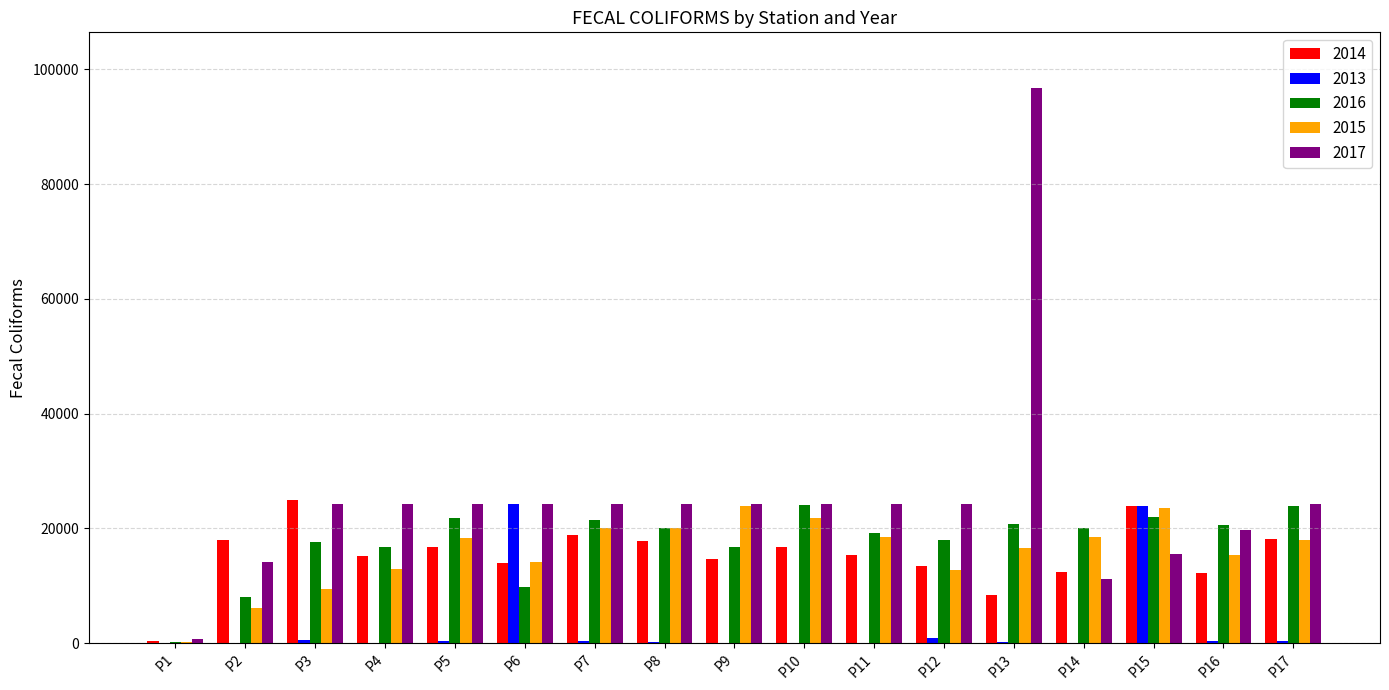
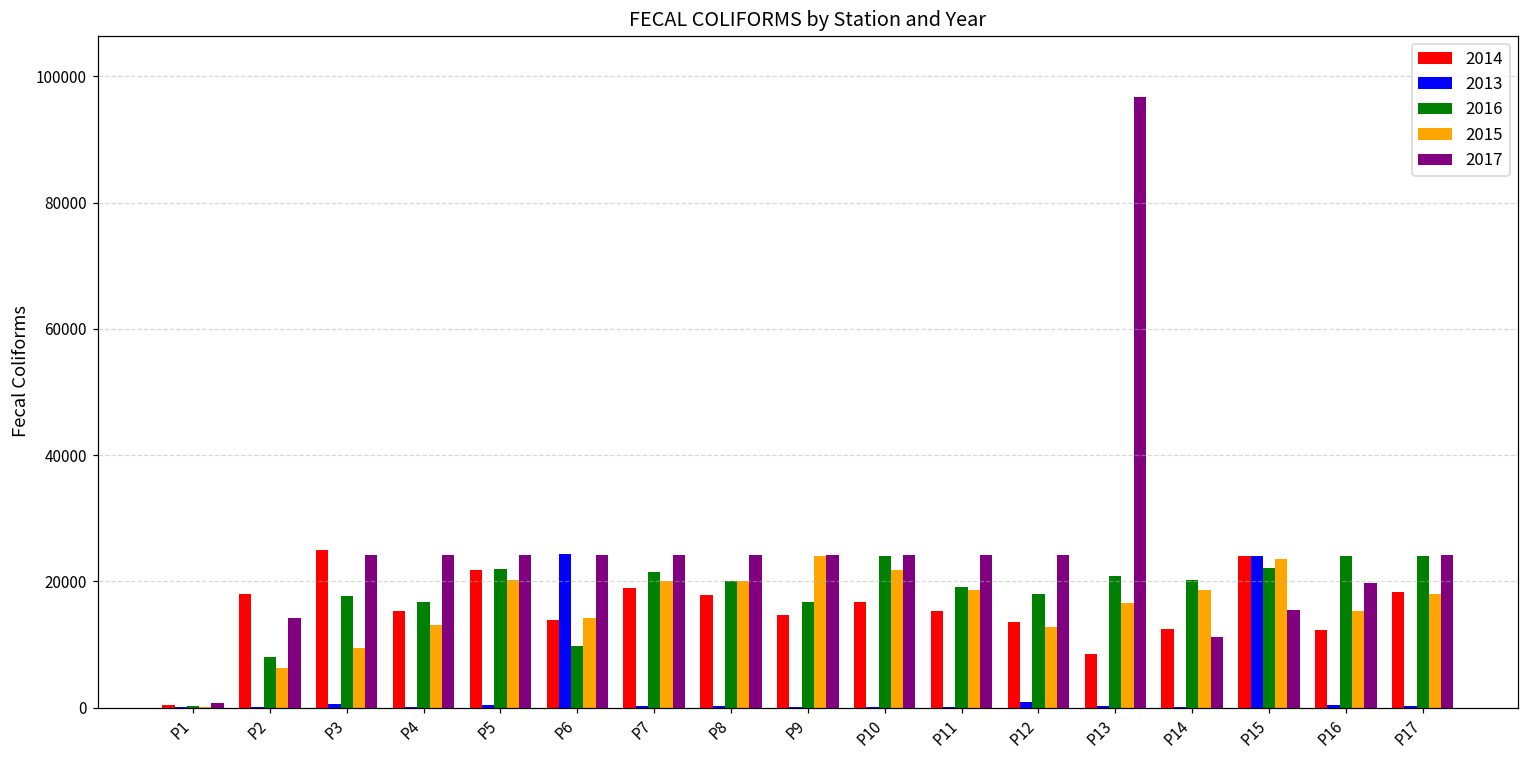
  {
    "2014": {
      "P2": 18000,
      "P3": 25000,
      "P4": 15000,
-     "P5": 17000,
+     "P5": 22000,
      "P6": 14000,
      "P7": 19000,
      "P8": 18000,
      "P9": 15000,
      "P10": 17000,
      "P11": 15000,
      "P12": 14000,
      "P13": 8000,
      "P14": 12000,
      "P15": 24000,
      "P16": 12000,
      "P17": 18000
    },
    "2013": {
      "P3": 1000,
      "P6": 24000,
      "P12": 1000,
      "P15": 24000,
      "P16": 0
    },
    "2016": {
      "P2": 8000,
      "P3": 18000,
      "P4": 17000,
      "P5": 22000,
      "P6": 10000,
      "P7": 21000,
      "P8": 20000,
      "P9": 17000,
      "P10": 24000,
      "P11": 19000,
      "P12": 18000,
      "P13": 21000,
      "P14": 20000,
      "P15": 22000,
-     "P16": 21000,
+     "P16": 24000,
      "P17": 24000
    },
    "2015": {
      "P2": 6000,
      "P3": 10000,
      "P4": 13000,
-     "P5": 18000,
+     "P5": 20000,
      "P6": 14000,
      "P7": 20000,
      "P8": 20000,
      "P9": 24000,
      "P10": 22000,
      "P11": 19000,
      "P12": 13000,
      "P13": 17000,
      "P14": 19000,
      "P15": 23000,
      "P16": 15000,
      "P17": 18000
    },
    "2017": {
      "P1": 1000,
      "P2": 14000,
      "P3": 24000,
      "P4": 24000,
      "P5": 24000,
      "P6": 24000,
      "P7": 24000,
      "P8": 24000,
      "P9": 24000,
      "P10": 24000,
      "P11": 24000,
      "P12": 24000,
      "P13": 97000,
      "P14": 11000,
      "P15": 16000,
      "P16": 20000,
      "P17": 24000
    }
  }
